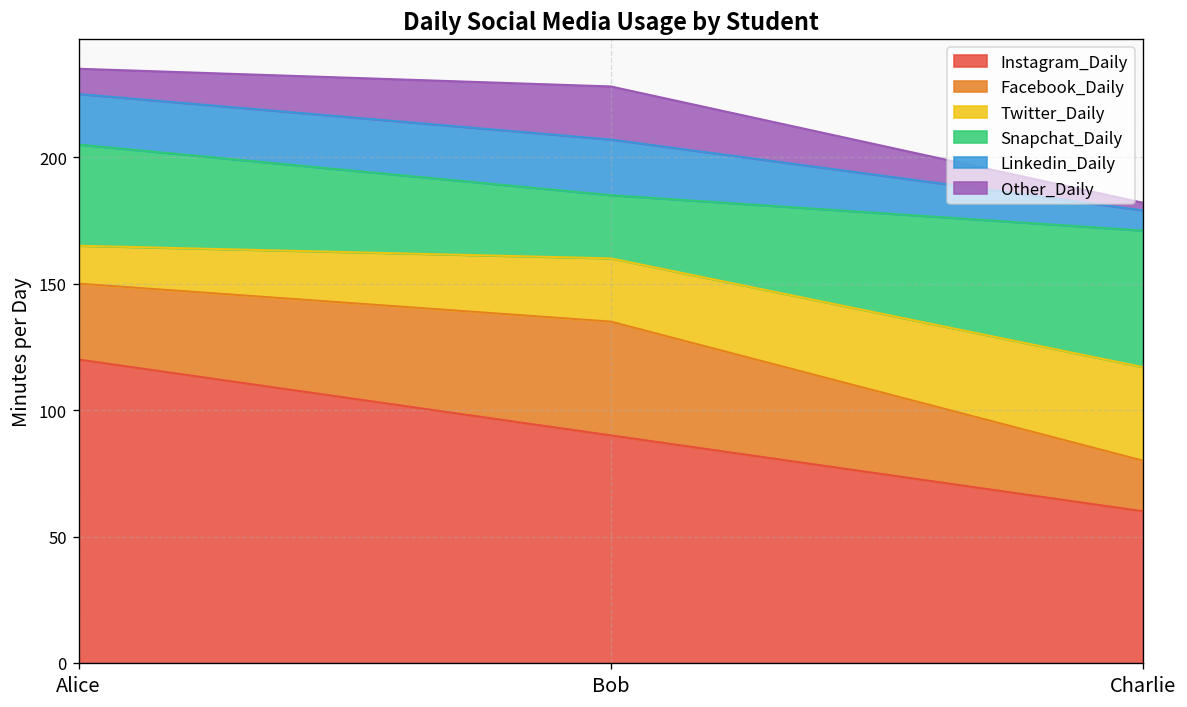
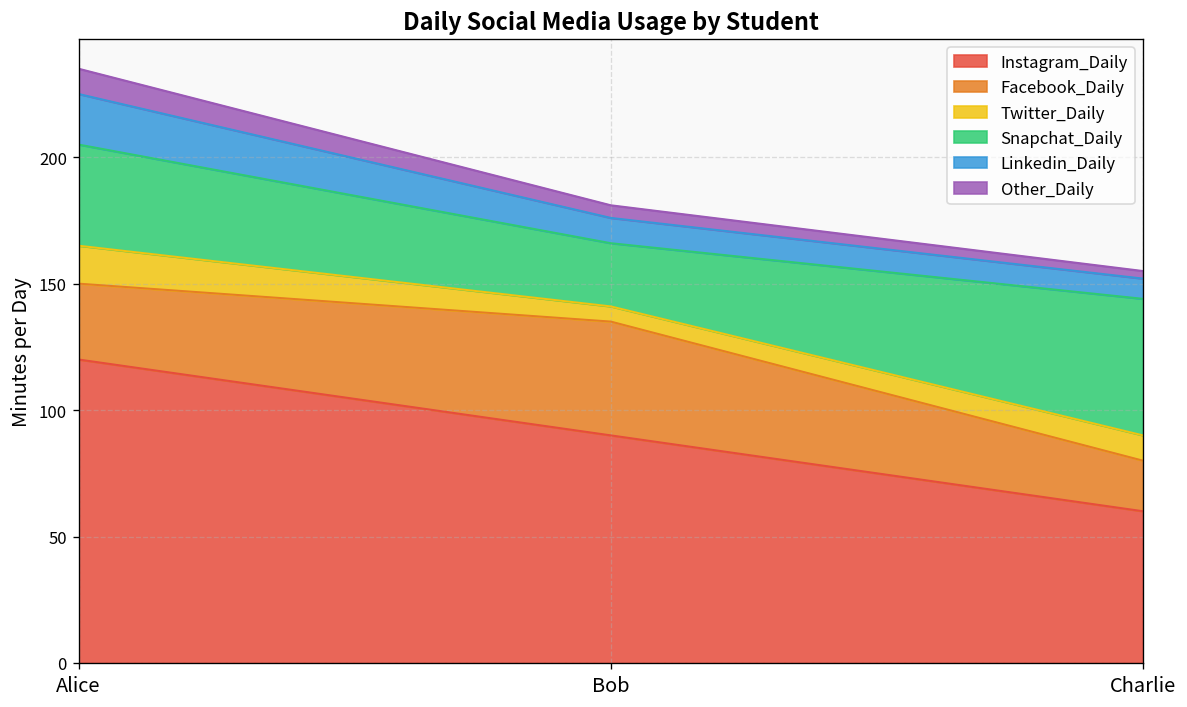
  {
    "Twitter_Daily": {
      "Alice": 15,
-     "Bob": 25,
-     "Charlie": 37
+     "Bob": 6,
+     "Charlie": 10
    },
    "Snapchat_Daily": {
      "Alice": 40,
      "Bob": 25,
      "Charlie": 54
    },
    "Linkedin_Daily": {
      "Alice": 20,
-     "Bob": 22,
+     "Bob": 10,
      "Charlie": 8
    },
    "Other_Daily": {
      "Alice": 10,
-     "Bob": 21,
+     "Bob": 5,
      "Charlie": 3
    }
  }
